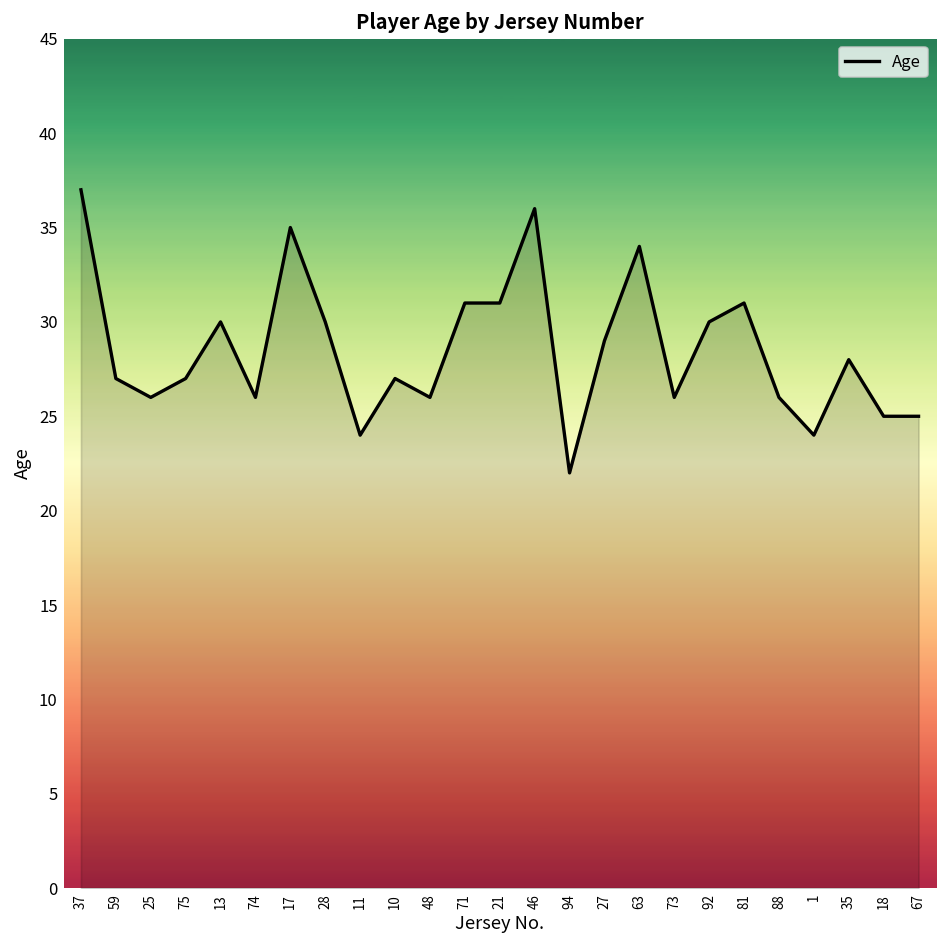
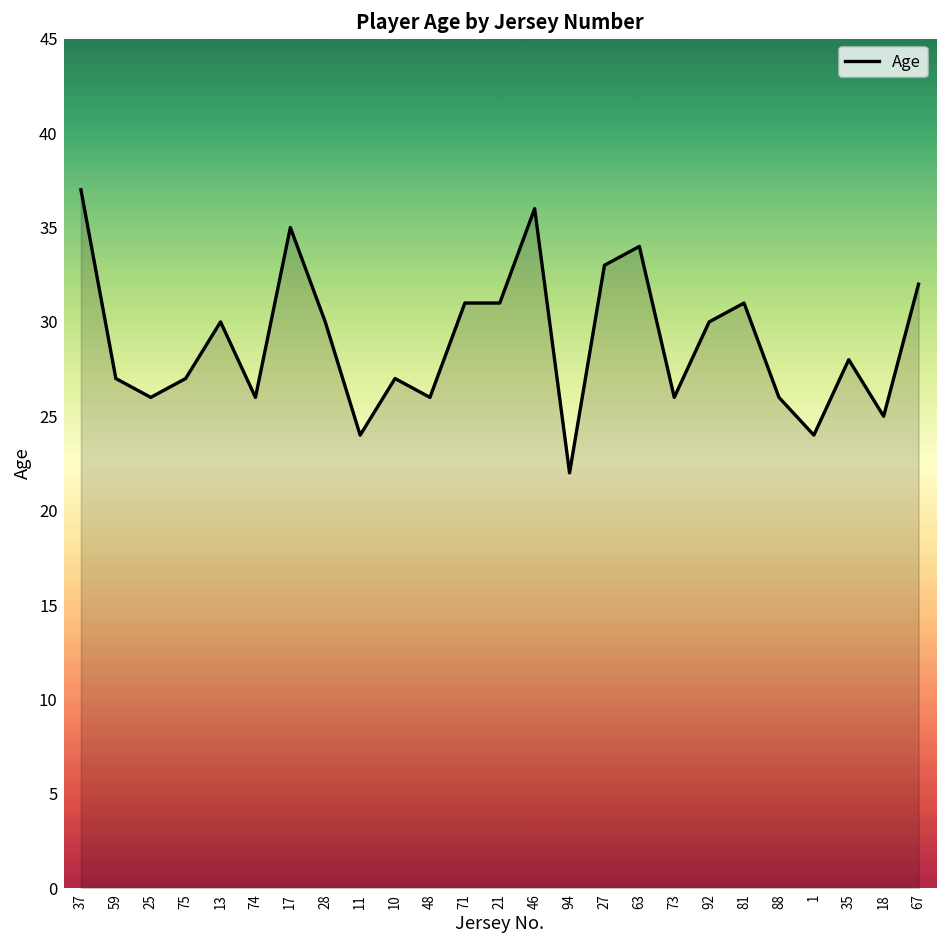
  {
    "37": 37,
    "59": 27,
    "25": 26,
    "75": 27,
    "13": 30,
    "74": 26,
    "17": 35,
    "28": 30,
    "11": 24,
    "10": 27,
    "48": 26,
    "71": 31,
    "21": 31,
    "46": 36,
    "94": 22,
-   "27": 29,
+   "27": 33,
    "63": 34,
    "73": 26,
    "92": 30,
    "81": 31,
    "88": 26,
    "1": 24,
    "35": 28,
    "18": 25,
-   "67": 25
+   "67": 32
  }
